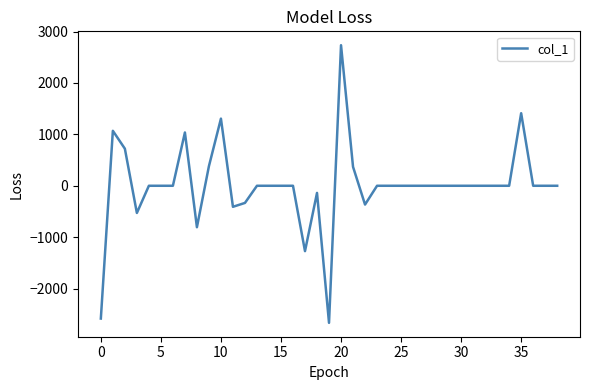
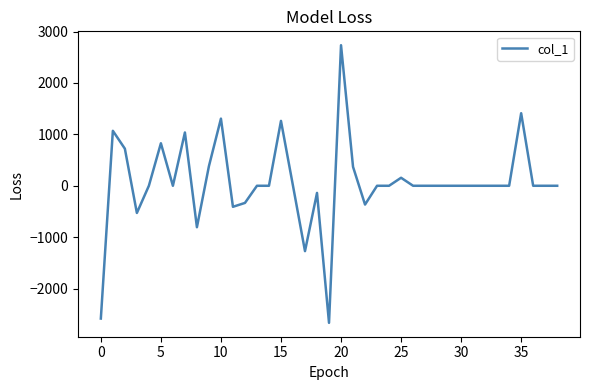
  {
    "0": -2600,
-   "5": 0,
+   "5": 800,
    "10": 1300,
-   "15": 0,
+   "15": 1300,
    "20": 2700,
-   "25": 0,
+   "25": 200,
    "30": 0,
    "35": 1400
  }
